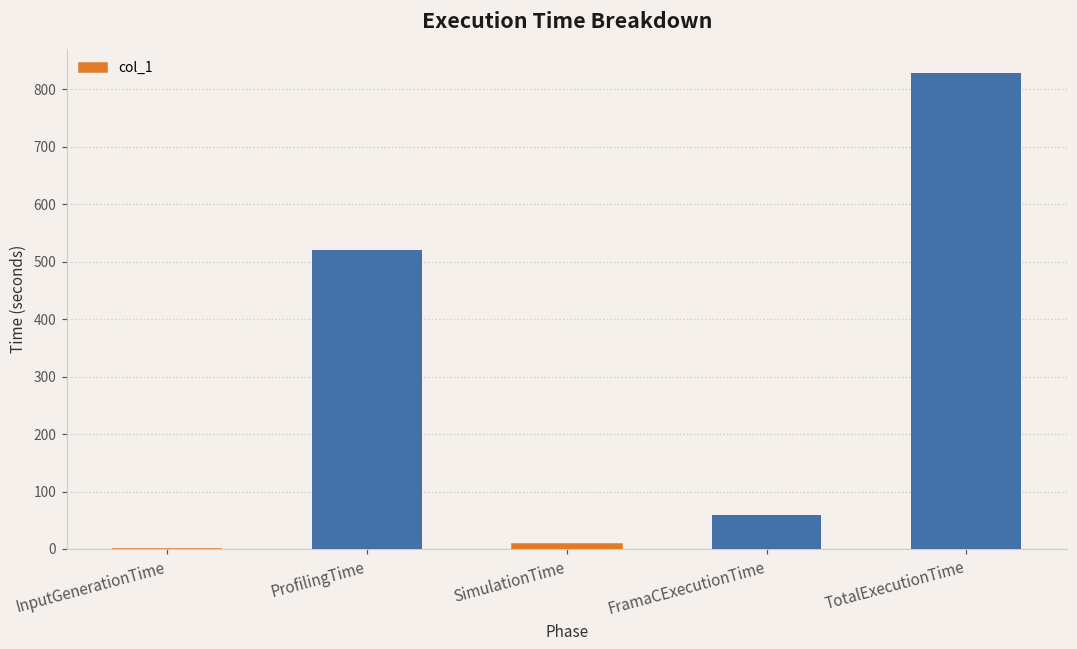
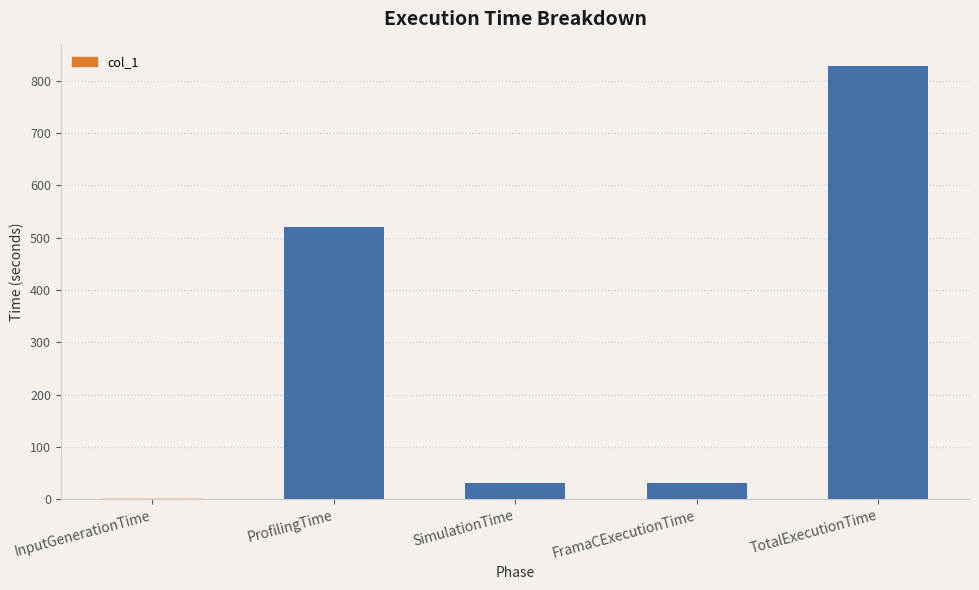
  {
    "ProfilingTime": 520,
-   "SimulationTime": 10,
-   "FramaCExecutionTime": 60,
+   "SimulationTime": 30,
+   "FramaCExecutionTime": 30,
    "TotalExecutionTime": 830
  }
